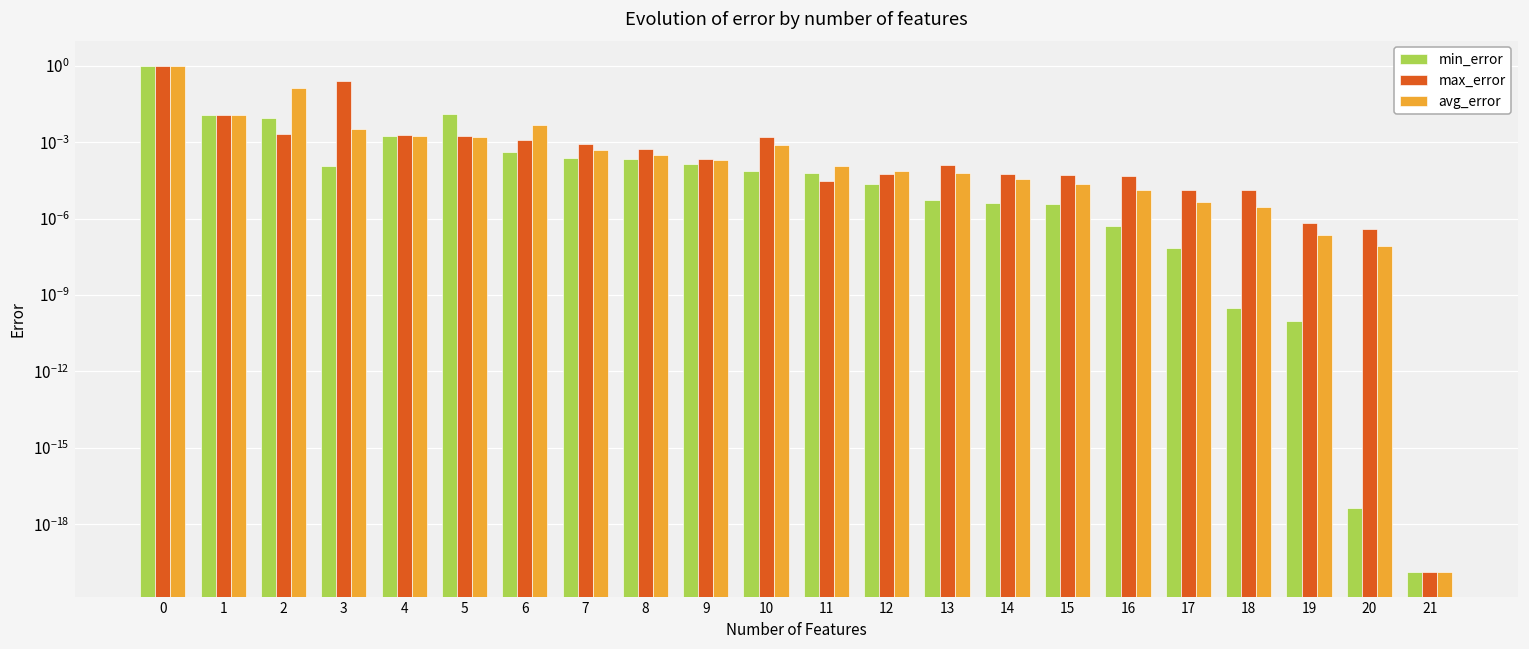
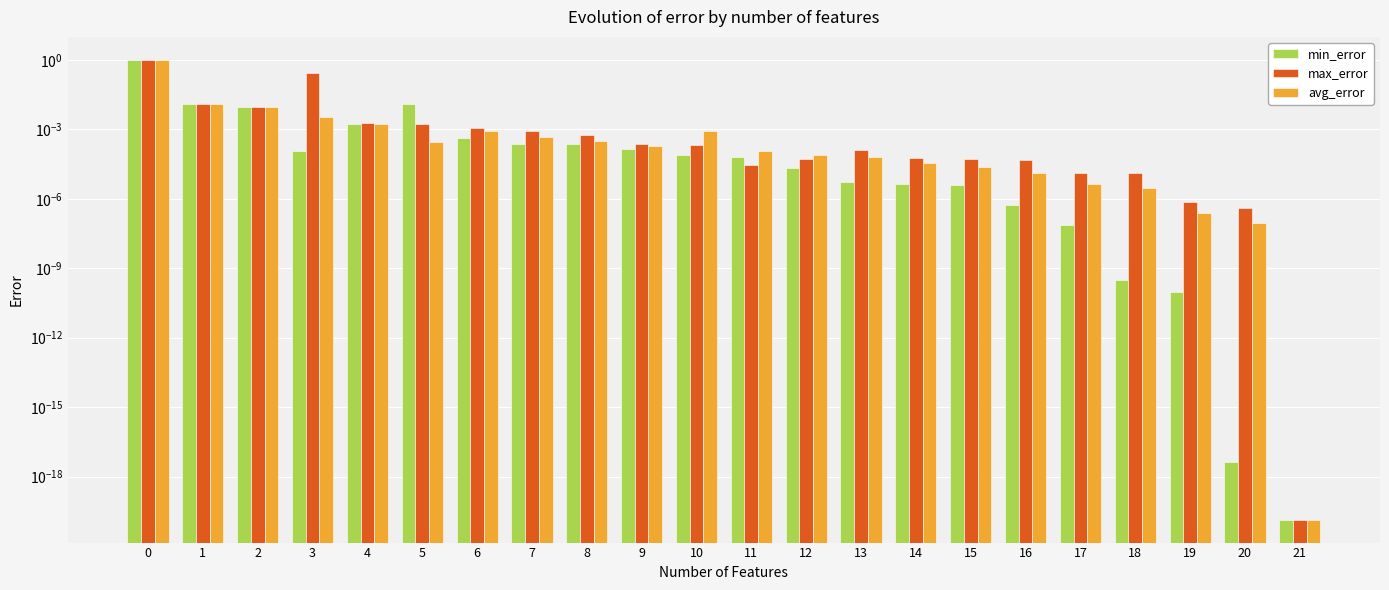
  {
    "min_error": {
      "0": 1.0,
      "1": 0.01,
      "2": 0.009,
      "3": 0.0001,
      "4": 0.002,
      "5": 0.01,
      "6": 0.0004,
      "7": 0.0002,
      "8": 0.0002,
      "9": 0.0001,
      "10": 0.00008,
      "11": 0.00006,
      "12": 0.00002,
      "13": 0.000005,
      "14": 0.000004,
      "15": 0.000004,
      "16": 0.0000005,
      "17": 0.00000007,
      "18": 0.0000000003,
      "19": 0.00000000009,
      "20": 0.000000000000,
      "21": 0.000000000000
    },
    "max_error": {
      "0": 1.0,
      "1": 0.01,
-     "2": 0.002,
+     "2": 0.009,
      "3": 0.3,
      "4": 0.002,
      "5": 0.002,
      "6": 0.001,
      "7": 0.0008,
      "8": 0.0005,
      "9": 0.0002,
-     "10": 0.002,
+     "10": 0.0002,
      "11": 0.00003,
      "12": 0.00005,
      "13": 0.0001,
      "14": 0.00006,
      "15": 0.00005,
      "16": 0.00005,
      "17": 0.00001,
      "18": 0.00001,
      "19": 0.0000007,
      "20": 0.0000004,
      "21": 0.000000000000
    },
    "avg_error": {
      "0": 1.0,
      "1": 0.01,
-     "2": 0.1,
+     "2": 0.009,
      "3": 0.003,
      "4": 0.002,
-     "5": 0.002,
-     "6": 0.005,
+     "5": 0.0003,
+     "6": 0.0009,
      "7": 0.0005,
      "8": 0.0003,
      "9": 0.0002,
      "10": 0.0008,
      "11": 0.0001,
      "12": 0.00008,
      "13": 0.00006,
      "14": 0.00004,
      "15": 0.00002,
      "16": 0.00001,
      "17": 0.000004,
      "18": 0.000003,
      "19": 0.0000002,
      "20": 0.00000009,
      "21": 0.000000000000
    }
  }
